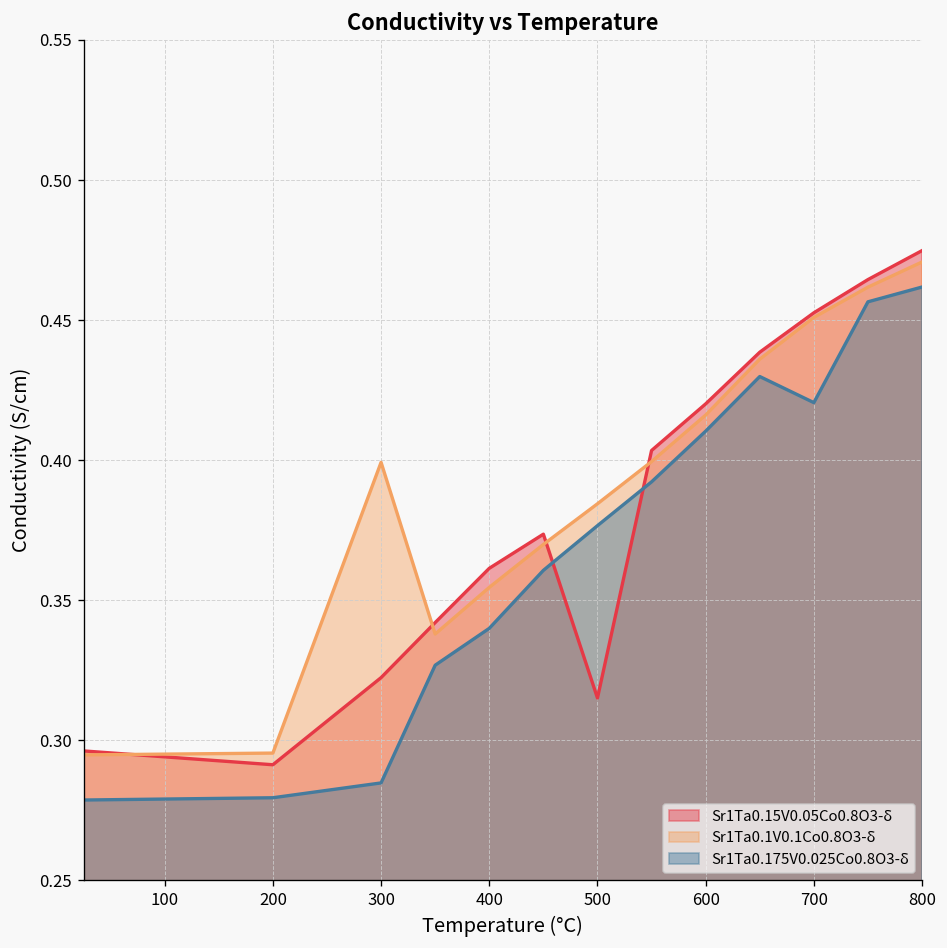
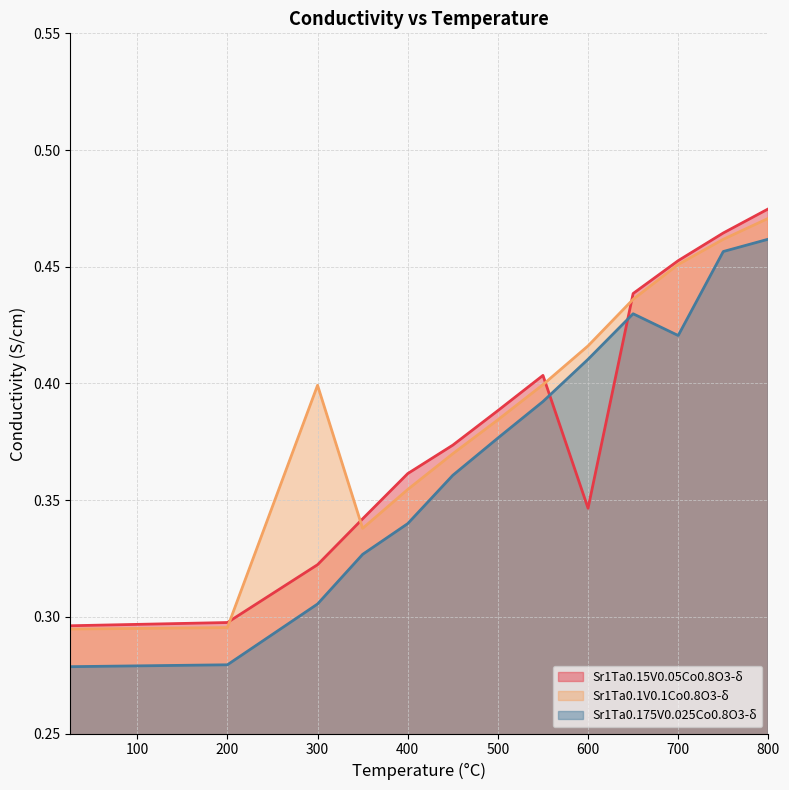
  {
    "Sr1Ta0.15V0.05Co0.8O3-δ": {
-     "200": 0.291,
+     "200": 0.298,
      "300": 0.322,
      "400": 0.361,
-     "500": 0.315,
-     "600": 0.420,
+     "500": 0.388,
+     "600": 0.347,
      "700": 0.453,
      "800": 0.475
    },
    "Sr1Ta0.1V0.1Co0.8O3-δ": {
      "200": 0.295,
      "300": 0.399,
      "400": 0.355,
      "500": 0.384,
      "600": 0.416,
      "700": 0.451,
      "800": 0.471
    },
    "Sr1Ta0.175V0.025Co0.8O3-δ": {
      "200": 0.279,
-     "300": 0.285,
+     "300": 0.305,
      "400": 0.340,
      "500": 0.377,
      "600": 0.410,
      "700": 0.421,
      "800": 0.462
    }
  }
